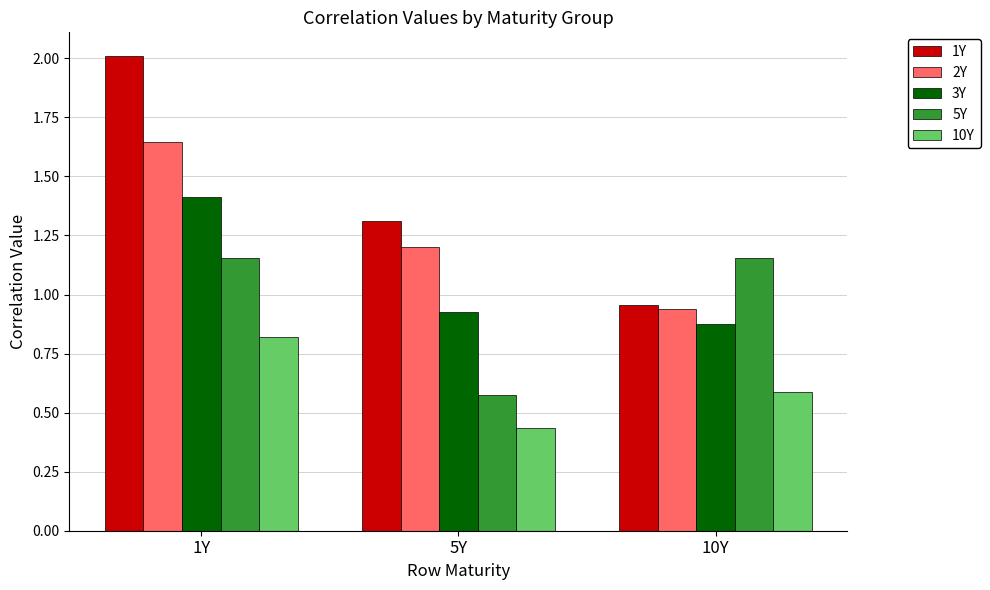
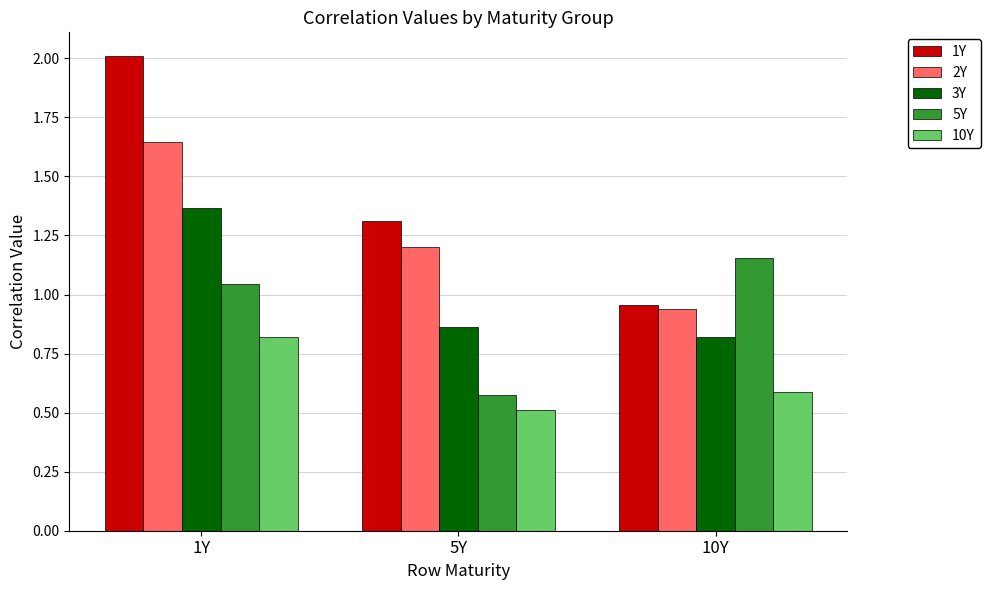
  {
    "1Y": {
      "1Y": 2.01,
      "5Y": 1.31,
      "10Y": 0.96
    },
    "2Y": {
      "1Y": 1.65,
      "5Y": 1.20,
      "10Y": 0.94
    },
    "3Y": {
-     "1Y": 1.41,
-     "5Y": 0.93,
-     "10Y": 0.88
+     "1Y": 1.36,
+     "5Y": 0.86,
+     "10Y": 0.82
    },
    "5Y": {
-     "1Y": 1.16,
+     "1Y": 1.04,
      "5Y": 0.58,
      "10Y": 1.16
    },
    "10Y": {
      "1Y": 0.82,
-     "5Y": 0.43,
+     "5Y": 0.51,
      "10Y": 0.59
    }
  }
